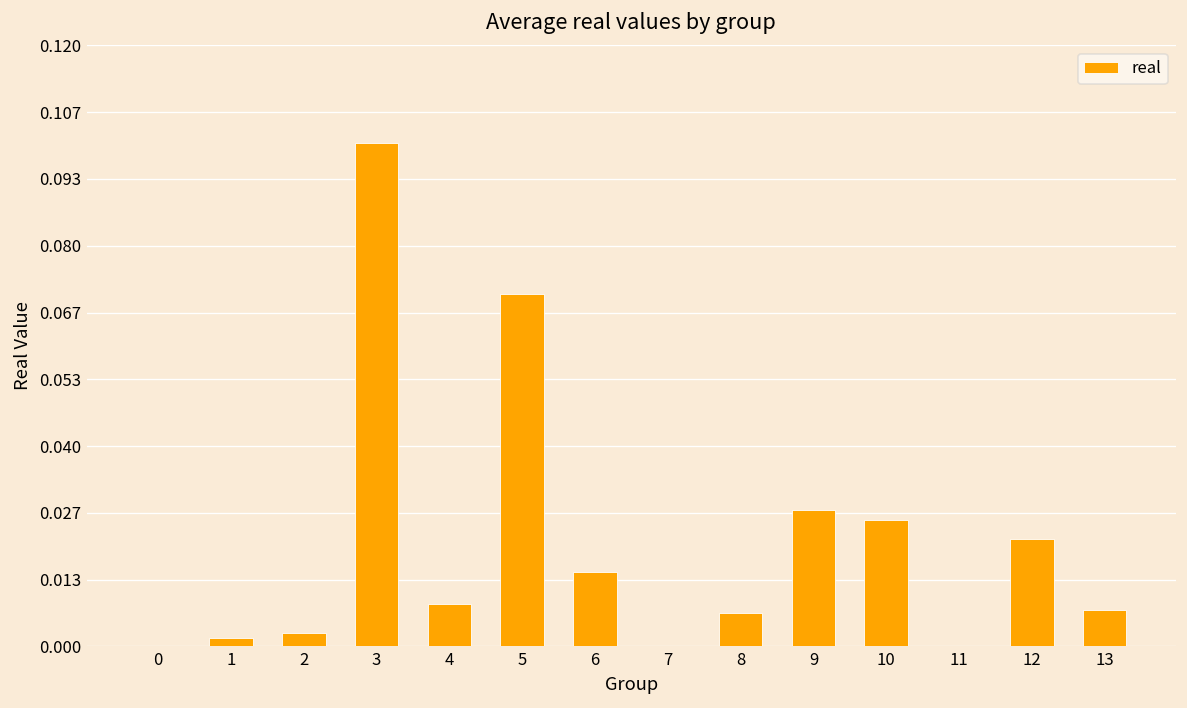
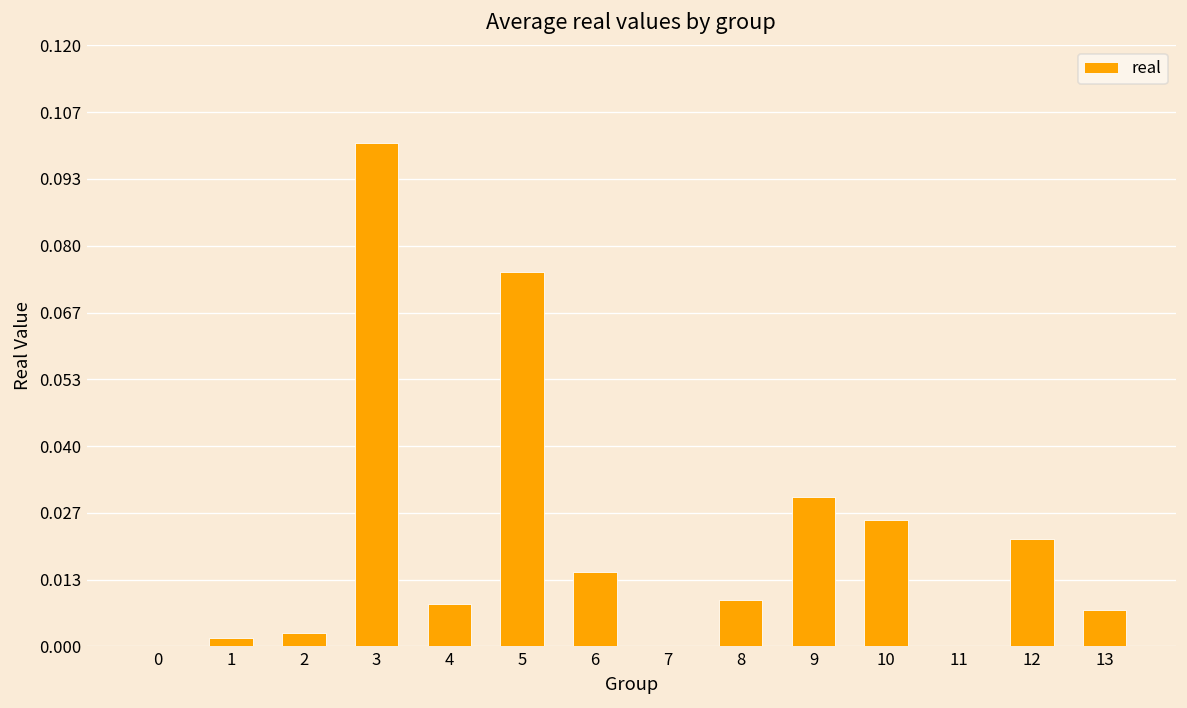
  {
    "0": 0.000,
    "1": 0.002,
    "2": 0.003,
    "3": 0.100,
    "4": 0.009,
-   "5": 0.070,
+   "5": 0.075,
    "6": 0.015,
    "7": 0.000,
-   "8": 0.007,
-   "9": 0.027,
+   "8": 0.009,
+   "9": 0.030,
    "10": 0.025,
    "12": 0.021,
    "13": 0.007
  }
